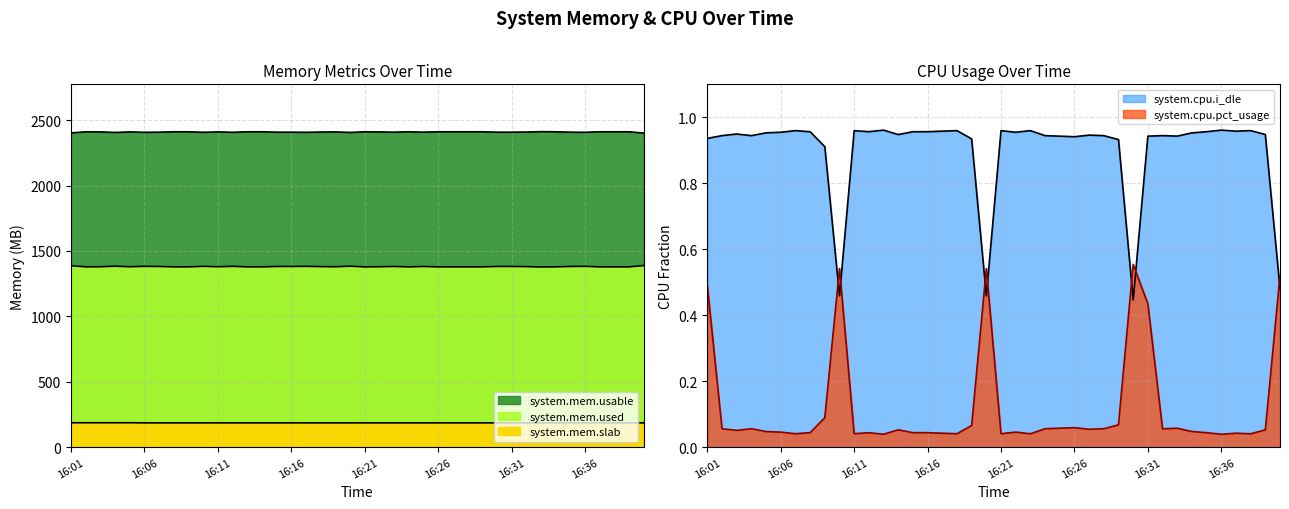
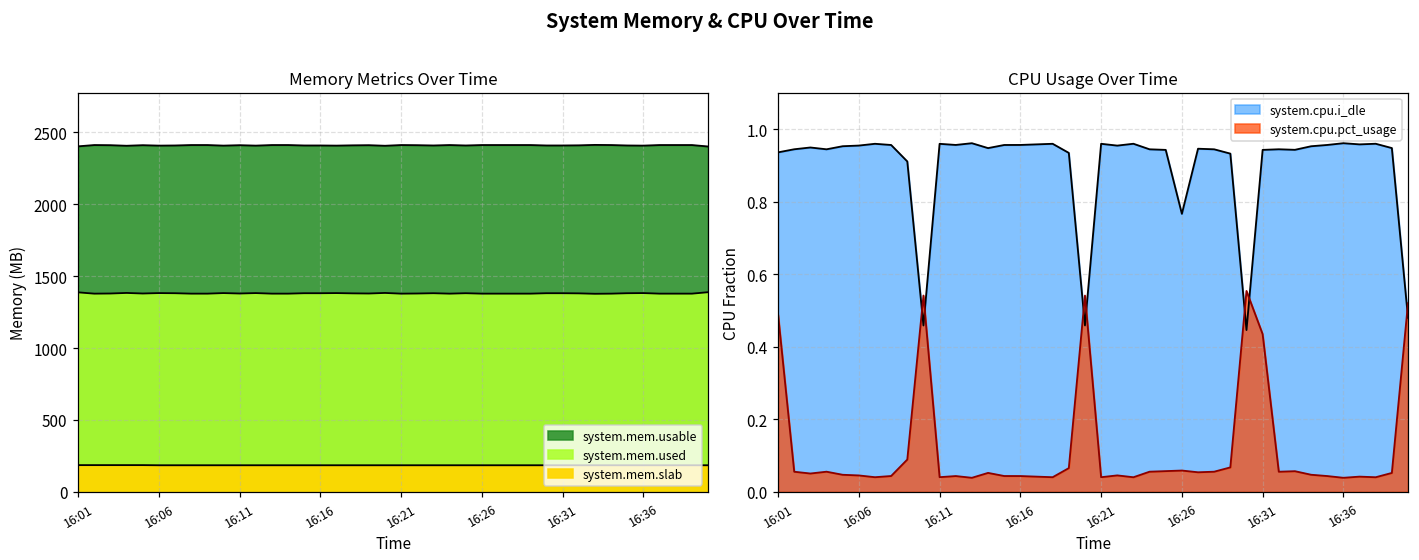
  {
    "Memory Metrics Over Time": {
      "system.mem.usable": {
        "16:01": 2400,
        "16:06": 2410,
        "16:11": 2410,
        "16:16": 2410,
        "16:21": 2410,
        "16:26": 2410,
        "16:31": 2410,
        "16:36": 2410
      },
      "system.mem.used": {
        "16:01": 1390,
        "16:06": 1380,
        "16:11": 1380,
        "16:16": 1380,
        "16:21": 1380,
        "16:26": 1380,
        "16:31": 1380,
        "16:36": 1380
      },
      "system.mem.slab": {
        "16:01": 190,
        "16:06": 190,
        "16:11": 190,
        "16:16": 190,
        "16:21": 190,
        "16:26": 190
      }
    },
    "CPU Usage Over Time": {
      "system.cpu.i_dle": {
        "16:01": 0.94,
        "16:06": 0.95,
        "16:11": 0.96,
        "16:16": 0.96,
        "16:21": 0.96,
-       "16:26": 0.94,
+       "16:26": 0.77,
        "16:31": 0.94,
        "16:36": 0.96
      },
      "system.cpu.pct_usage": {
        "16:01": 0.49,
        "16:06": 0.05,
        "16:11": 0.04,
        "16:16": 0.04,
        "16:21": 0.04,
        "16:26": 0.06,
        "16:31": 0.43,
        "16:36": 0.04
      }
    }
  }
